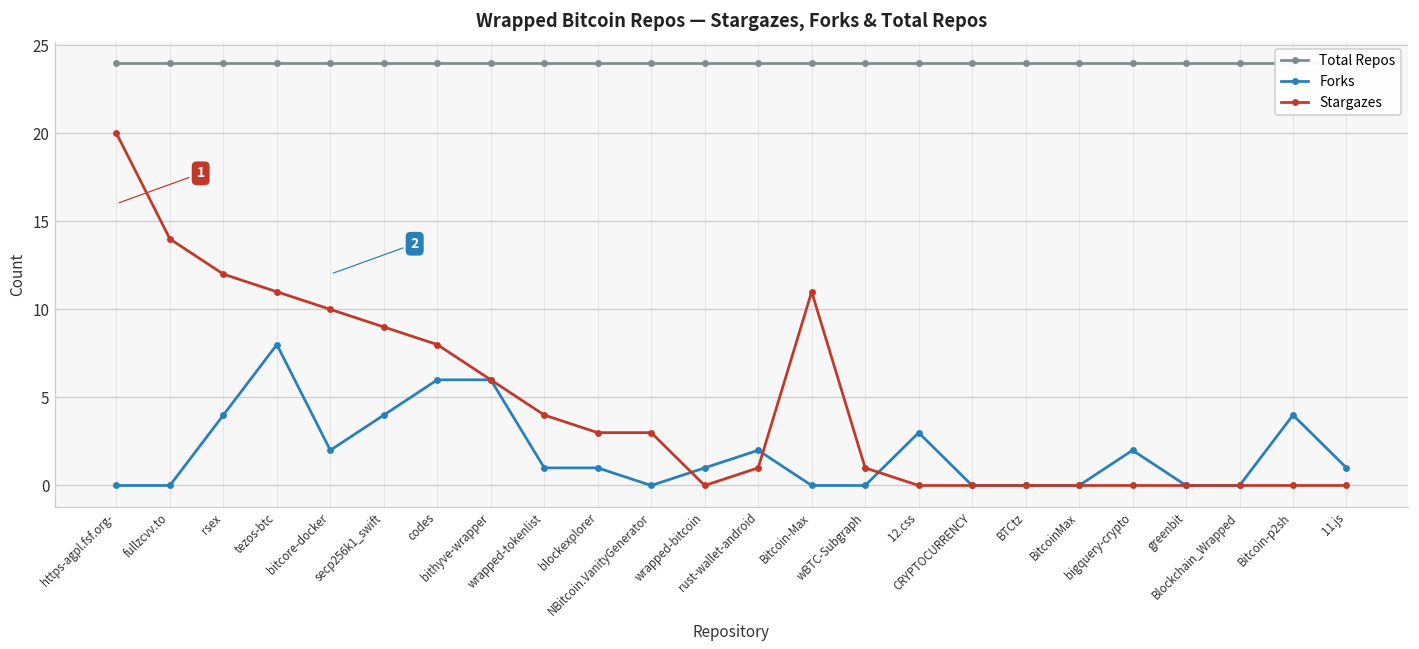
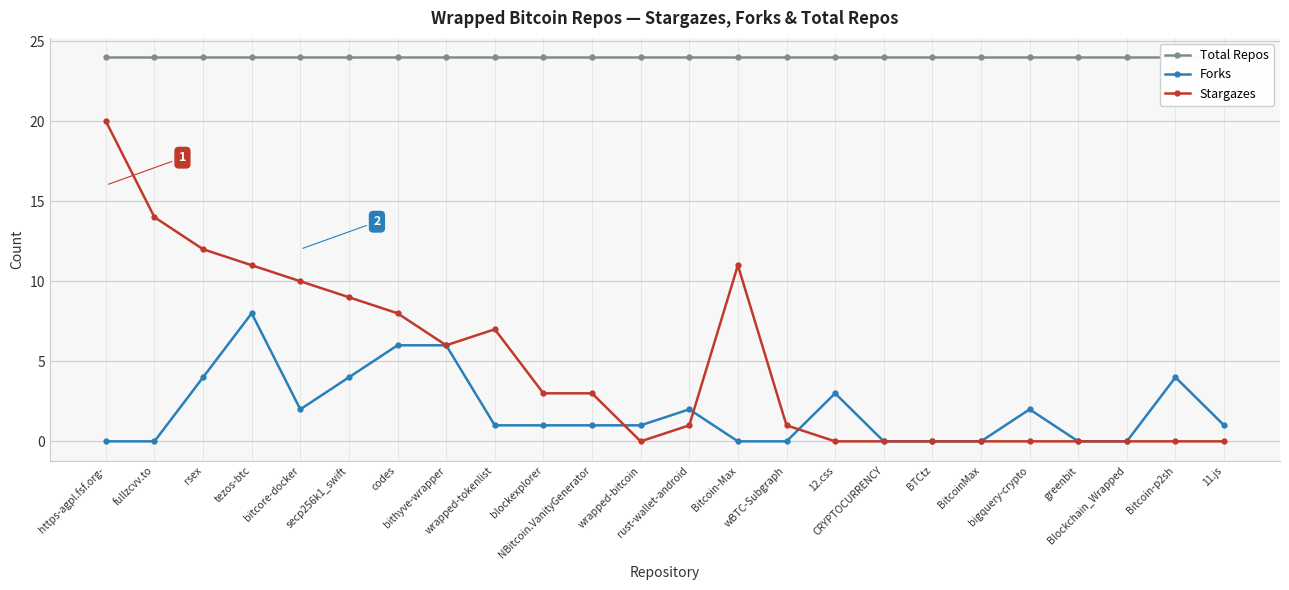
  {
    "Total Repos": {
      "https-agpl.fsf.org-": 24,
      "fullzcvv.to": 24,
      "rsex": 24,
      "tezos-btc": 24,
      "bitcore-docker": 24,
      "secp256k1_swift": 24,
      "codes": 24,
      "bithyve-wrapper": 24,
      "wrapped-tokenlist": 24,
      "blockexplorer": 24,
      "NBitcoin.VanityGenerator": 24,
      "wrapped-bitcoin": 24,
      "rust-wallet-android": 24,
      "Bitcoin-Max": 24,
      "wBTC-Subgraph": 24,
      "12.css": 24,
      "CRYPTOCURRENCY": 24,
      "BTCtz": 24,
      "BitcoinMax": 24,
      "bigquery-crypto": 24,
      "greenbit": 24,
      "Blockchain_Wrapped": 24
    },
    "Forks": {
      "https-agpl.fsf.org-": 0,
      "fullzcvv.to": 0,
      "rsex": 4,
      "tezos-btc": 8,
      "bitcore-docker": 2,
      "secp256k1_swift": 4,
      "codes": 6,
      "wrapped-tokenlist": 1,
      "blockexplorer": 1,
-     "NBitcoin.VanityGenerator": 0,
+     "NBitcoin.VanityGenerator": 1,
      "wrapped-bitcoin": 1,
      "rust-wallet-android": 2,
      "Bitcoin-Max": 0,
      "wBTC-Subgraph": 0,
      "12.css": 3,
      "bigquery-crypto": 2,
      "Bitcoin-p2sh": 4,
      "11.js": 1
    },
    "Stargazes": {
      "https-agpl.fsf.org-": 20,
      "fullzcvv.to": 14,
      "rsex": 12,
      "tezos-btc": 11,
      "bitcore-docker": 10,
      "secp256k1_swift": 9,
      "codes": 8,
-     "wrapped-tokenlist": 4,
+     "wrapped-tokenlist": 7,
      "blockexplorer": 3,
      "NBitcoin.VanityGenerator": 3,
      "wrapped-bitcoin": 0,
      "rust-wallet-android": 1,
      "Bitcoin-Max": 11,
      "wBTC-Subgraph": 1,
      "12.css": 0,
      "bigquery-crypto": 0,
      "Bitcoin-p2sh": 0,
      "11.js": 0
    }
  }
